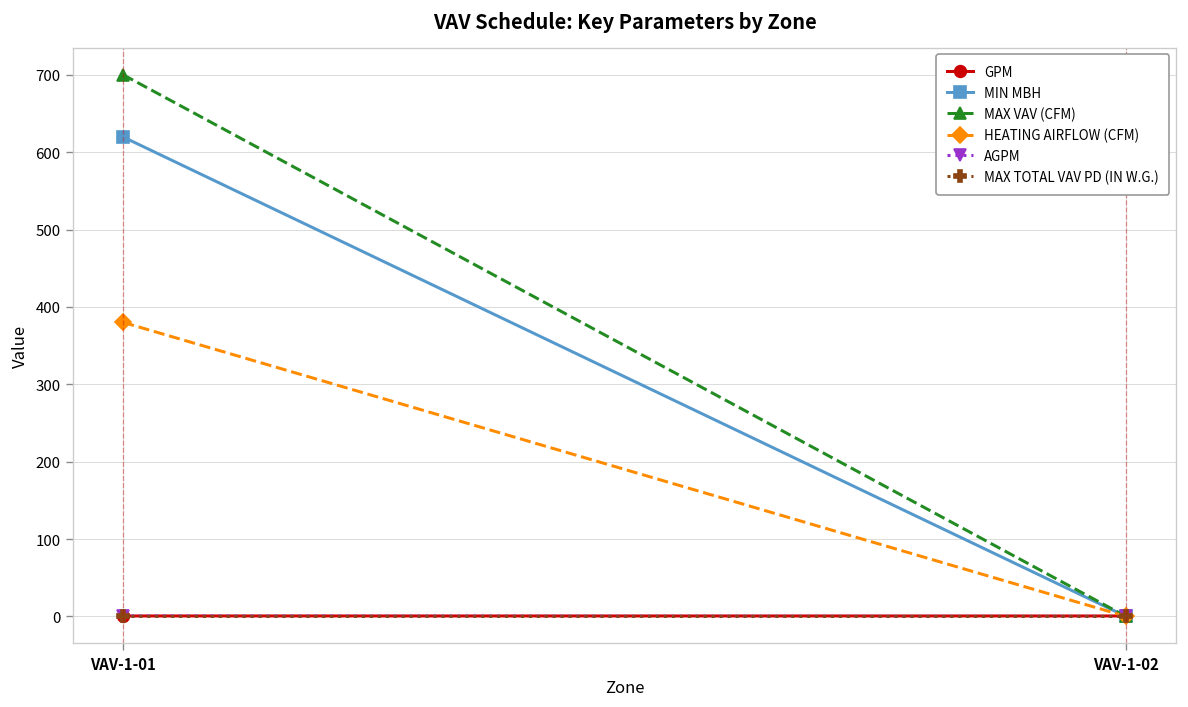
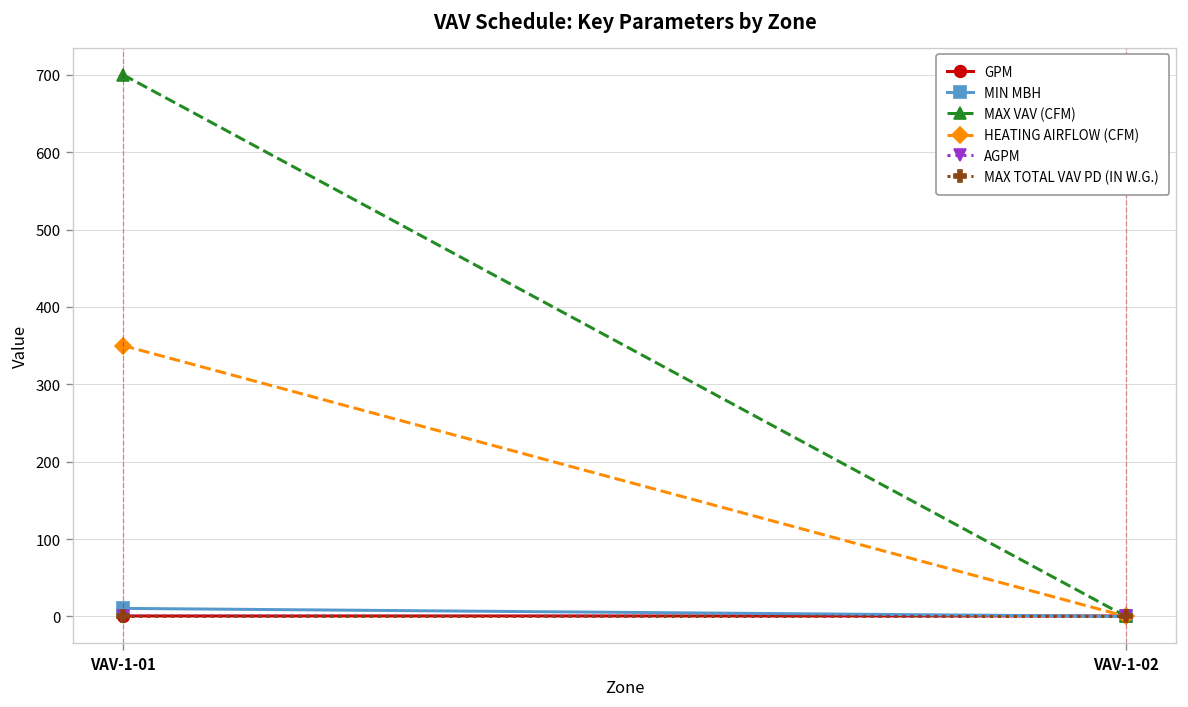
  {
    "MAX TOTAL VAV PD (IN W.G.)": {
      "VAV-1-01": 0
    },
    "MIN MBH": {
-     "VAV-1-01": 620
+     "VAV-1-01": 10
    },
    "MAX VAV (CFM)": {
      "VAV-1-01": 700
    },
    "HEATING AIRFLOW (CFM)": {
-     "VAV-1-01": 380
+     "VAV-1-01": 350
    }
  }
